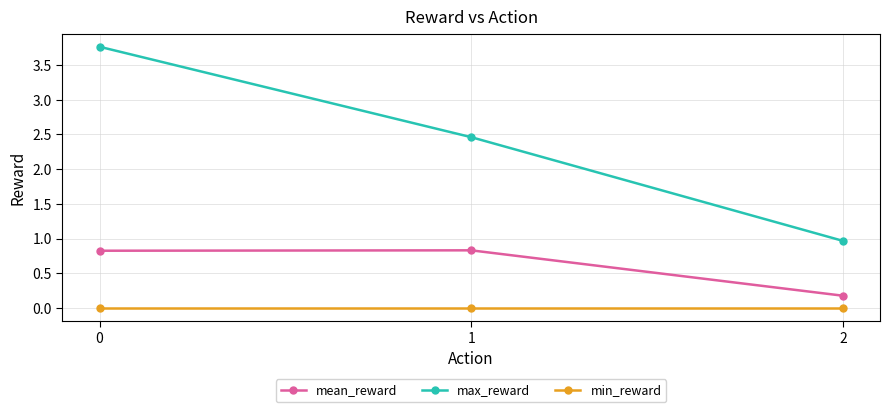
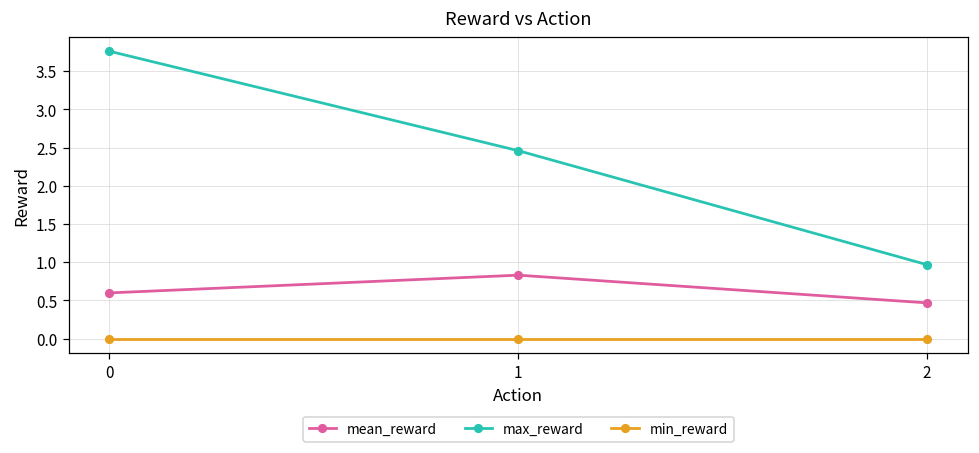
  {
    "mean_reward": {
-     "0": 0.8,
+     "0": 0.6,
      "1": 0.8,
-     "2": 0.2
+     "2": 0.5
    },
    "max_reward": {
      "0": 3.8,
      "1": 2.5,
      "2": 1.0
    },
    "min_reward": {
      "0": 0.0,
      "1": 0.0,
      "2": 0.0
    }
  }
